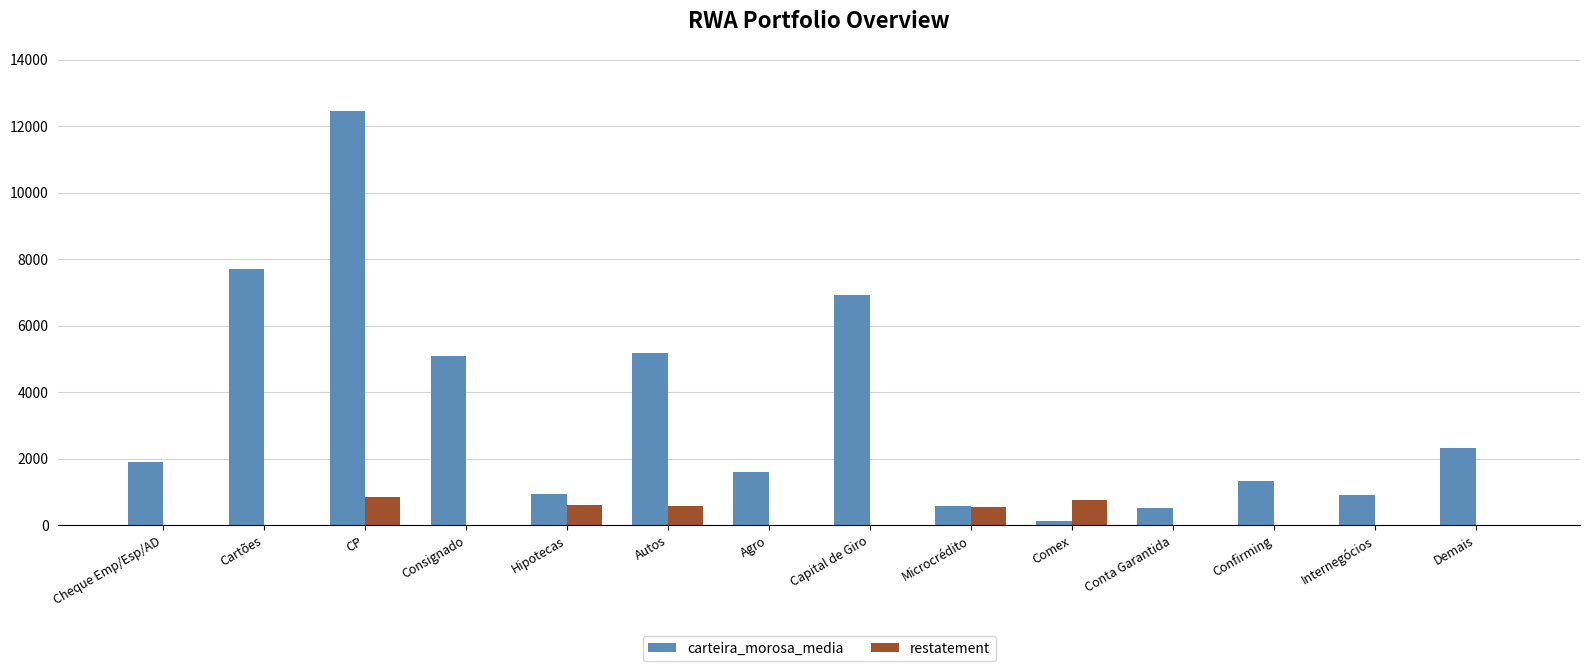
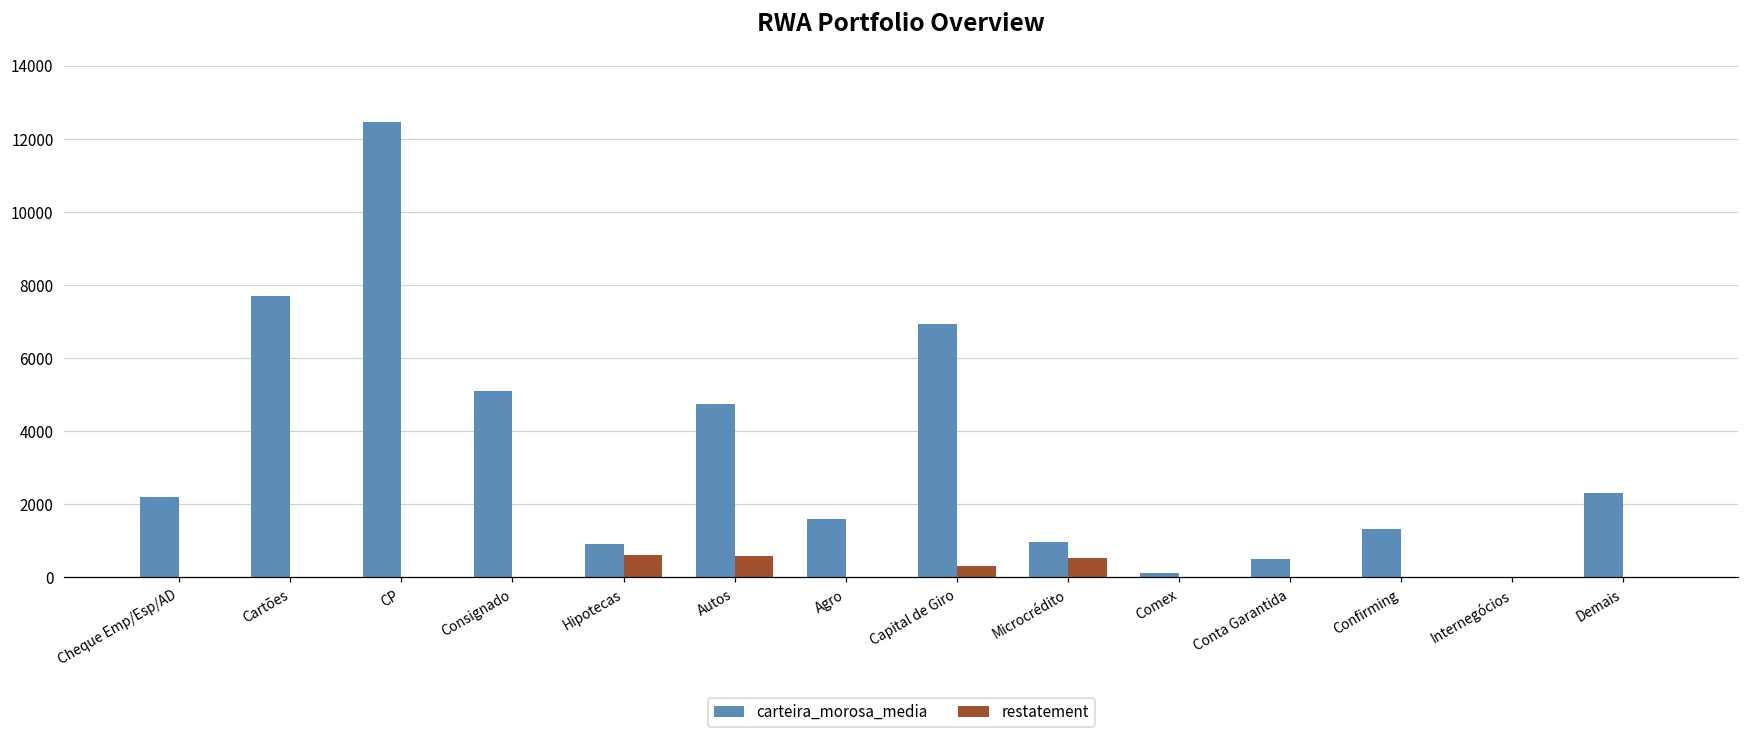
  {
    "carteira_morosa_media": {
-     "Cheque Emp/Esp/AD": 1900,
+     "Cheque Emp/Esp/AD": 2200,
      "Cartões": 7700,
      "CP": 12500,
      "Consignado": 5100,
      "Hipotecas": 900,
-     "Autos": 5200,
+     "Autos": 4700,
      "Agro": 1600,
      "Capital de Giro": 6900,
-     "Microcrédito": 600,
+     "Microcrédito": 1000,
      "Comex": 100,
      "Conta Garantida": 500,
      "Confirming": 1300,
-     "Internegócios": 900,
+     "Internegócios": 0,
      "Demais": 2300
    },
    "restatement": {
-     "CP": 900,
+     "CP": 0,
      "Hipotecas": 600,
      "Autos": 600,
-     "Capital de Giro": 0,
+     "Capital de Giro": 300,
      "Microcrédito": 500,
-     "Comex": 800
+     "Comex": 0
    }
  }
